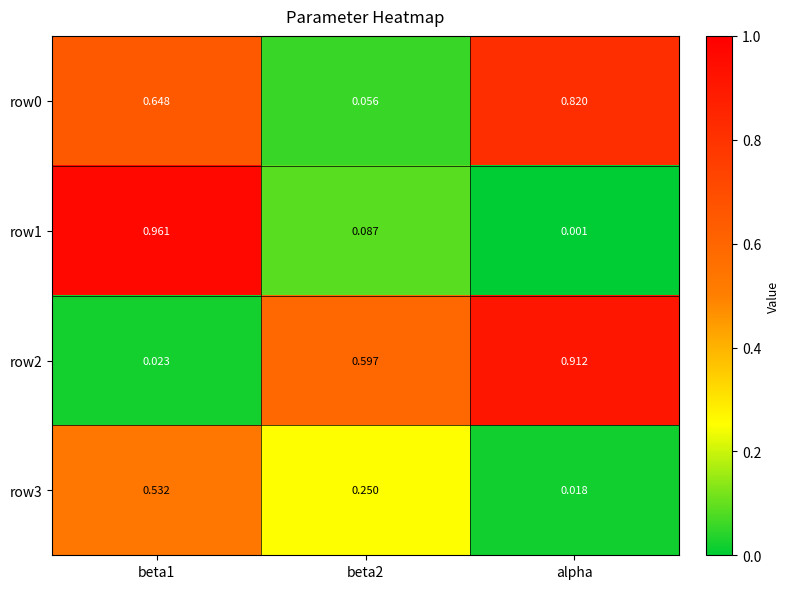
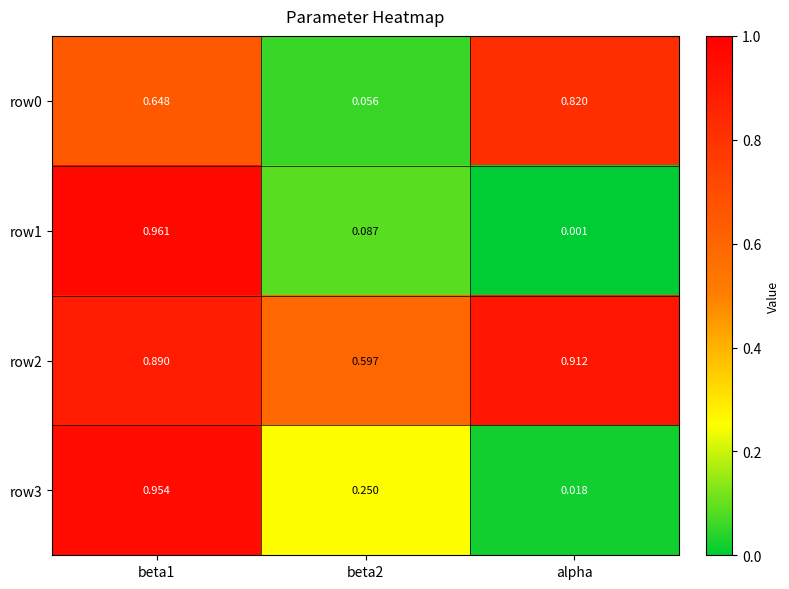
  {
    "row0": {
      "beta1": 0.648,
      "beta2": 0.056,
      "alpha": 0.820
    },
    "row1": {
      "beta1": 0.961,
      "beta2": 0.087,
      "alpha": 0.001
    },
    "row2": {
-     "beta1": 0.023,
+     "beta1": 0.890,
      "beta2": 0.597,
      "alpha": 0.912
    },
    "row3": {
-     "beta1": 0.532,
+     "beta1": 0.954,
      "beta2": 0.250,
      "alpha": 0.018
    }
  }
